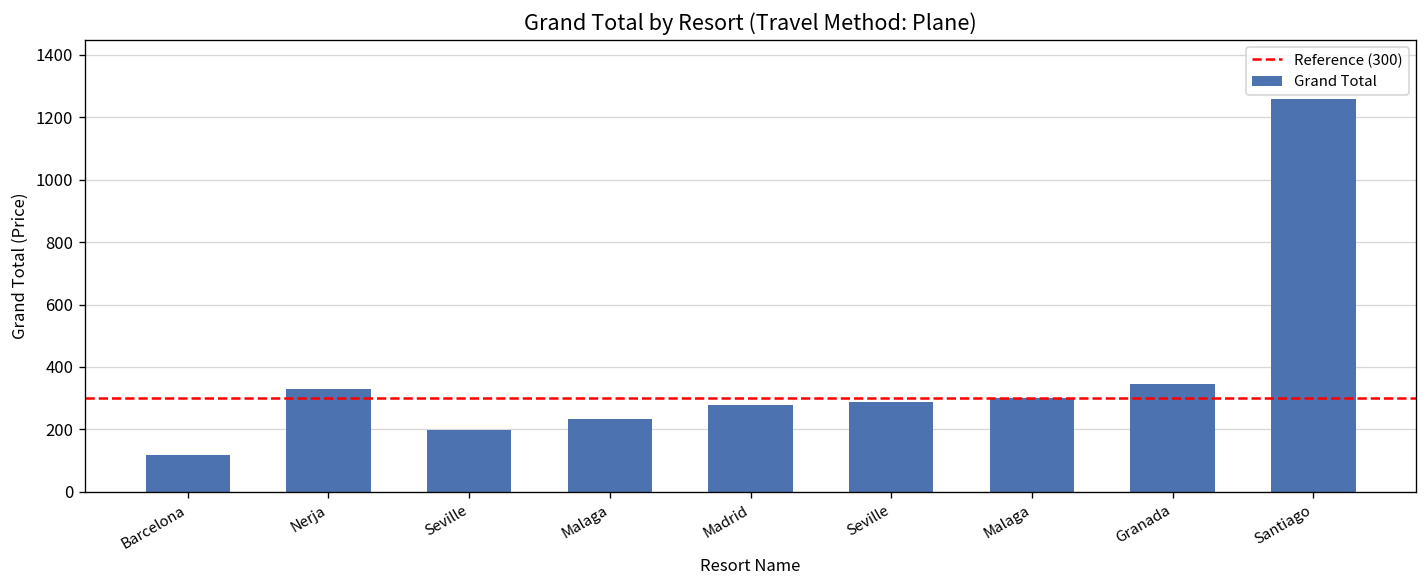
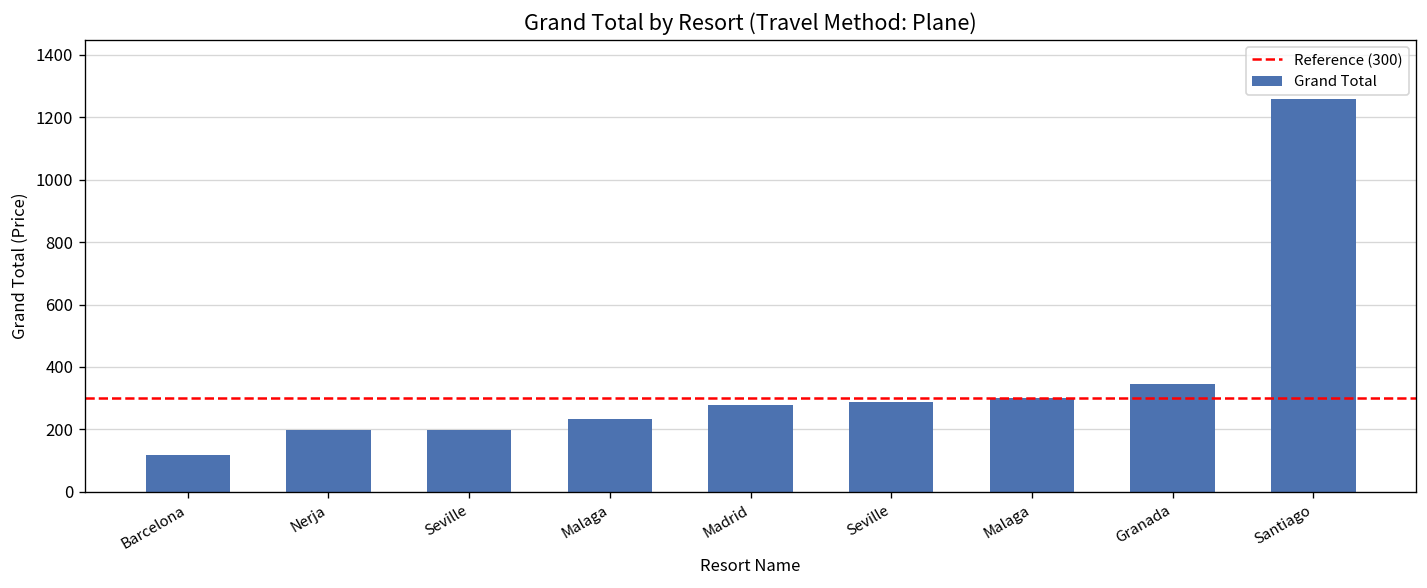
  {
    "Barcelona": 120,
-   "Nerja": 330,
+   "Nerja": 200,
    "Madrid": 280,
    "Granada": 350,
    "Santiago": 1260
  }
